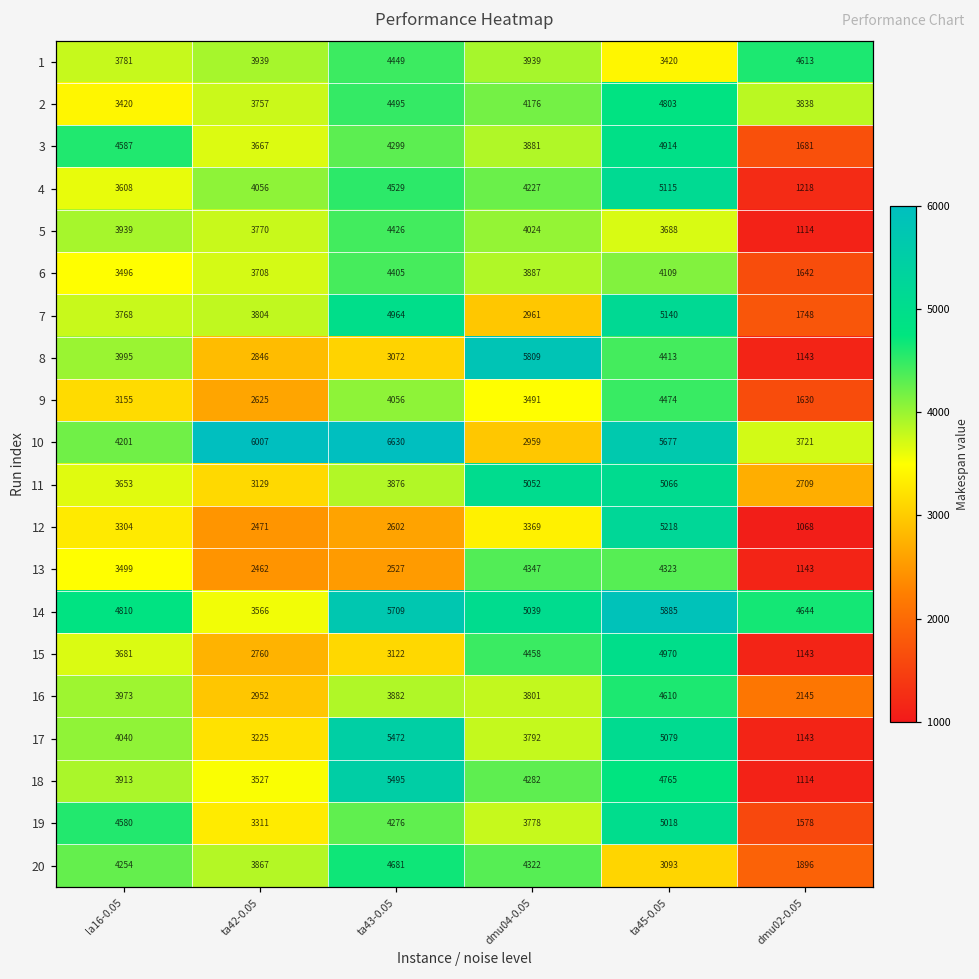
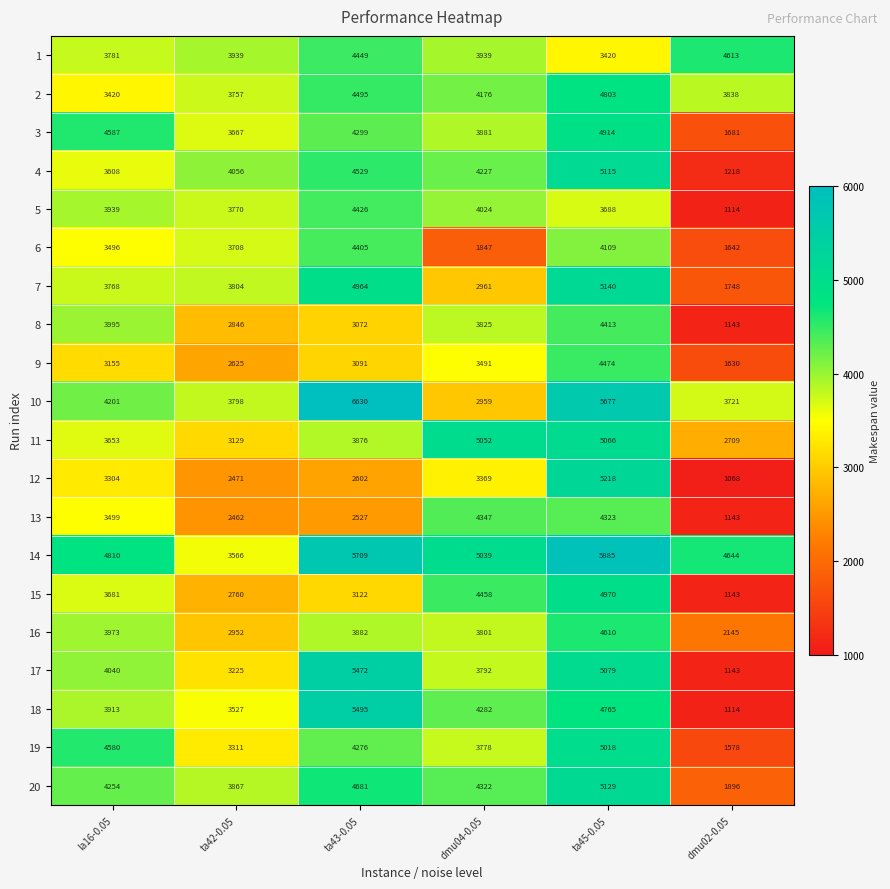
  {
    "1": {
      "la16-0.05": 3781,
      "ta42-0.05": 3939,
      "ta43-0.05": 4449,
      "dmu04-0.05": 3939,
      "ta45-0.05": 3420,
      "dmu02-0.05": 4613
    },
    "2": {
      "la16-0.05": 3420,
      "ta42-0.05": 3757,
      "ta43-0.05": 4495,
      "dmu04-0.05": 4176,
      "ta45-0.05": 4803,
      "dmu02-0.05": 3838
    },
    "3": {
      "la16-0.05": 4587,
      "ta42-0.05": 3667,
      "ta43-0.05": 4299,
      "dmu04-0.05": 3881,
      "ta45-0.05": 4914,
      "dmu02-0.05": 1681
    },
    "4": {
      "la16-0.05": 3608,
      "ta42-0.05": 4056,
      "ta43-0.05": 4529,
      "dmu04-0.05": 4227,
      "ta45-0.05": 5115,
      "dmu02-0.05": 1218
    },
    "5": {
      "la16-0.05": 3939,
      "ta42-0.05": 3770,
      "ta43-0.05": 4426,
      "dmu04-0.05": 4024,
      "ta45-0.05": 3688,
      "dmu02-0.05": 1114
    },
    "6": {
      "la16-0.05": 3496,
      "ta42-0.05": 3708,
      "ta43-0.05": 4405,
-     "dmu04-0.05": 3887,
+     "dmu04-0.05": 1847,
      "ta45-0.05": 4109,
      "dmu02-0.05": 1642
    },
    "7": {
      "la16-0.05": 3768,
      "ta42-0.05": 3804,
      "ta43-0.05": 4964,
      "dmu04-0.05": 2961,
      "ta45-0.05": 5140,
      "dmu02-0.05": 1748
    },
    "8": {
      "la16-0.05": 3995,
      "ta42-0.05": 2846,
      "ta43-0.05": 3072,
-     "dmu04-0.05": 5809,
+     "dmu04-0.05": 3825,
      "ta45-0.05": 4413,
      "dmu02-0.05": 1143
    },
    "9": {
      "la16-0.05": 3155,
      "ta42-0.05": 2625,
-     "ta43-0.05": 4056,
+     "ta43-0.05": 3091,
      "dmu04-0.05": 3491,
      "ta45-0.05": 4474,
      "dmu02-0.05": 1630
    },
    "10": {
      "la16-0.05": 4201,
-     "ta42-0.05": 6007,
+     "ta42-0.05": 3798,
      "ta43-0.05": 6630,
      "dmu04-0.05": 2959,
      "ta45-0.05": 5677,
      "dmu02-0.05": 3721
    },
    "11": {
      "la16-0.05": 3653,
      "ta42-0.05": 3129,
      "ta43-0.05": 3876,
      "dmu04-0.05": 5052,
      "ta45-0.05": 5066,
      "dmu02-0.05": 2709
    },
    "12": {
      "la16-0.05": 3304,
      "ta42-0.05": 2471,
      "ta43-0.05": 2602,
      "dmu04-0.05": 3369,
      "ta45-0.05": 5218,
      "dmu02-0.05": 1068
    },
    "13": {
      "la16-0.05": 3499,
      "ta42-0.05": 2462,
      "ta43-0.05": 2527,
      "dmu04-0.05": 4347,
      "ta45-0.05": 4323,
      "dmu02-0.05": 1143
    },
    "14": {
      "la16-0.05": 4810,
      "ta42-0.05": 3566,
      "ta43-0.05": 5709,
      "dmu04-0.05": 5039,
      "ta45-0.05": 5885,
      "dmu02-0.05": 4644
    },
    "15": {
      "la16-0.05": 3681,
      "ta42-0.05": 2760,
      "ta43-0.05": 3122,
      "dmu04-0.05": 4458,
      "ta45-0.05": 4970,
      "dmu02-0.05": 1143
    },
    "16": {
      "la16-0.05": 3973,
      "ta42-0.05": 2952,
      "ta43-0.05": 3882,
      "dmu04-0.05": 3801,
      "ta45-0.05": 4610,
      "dmu02-0.05": 2145
    },
    "17": {
      "la16-0.05": 4040,
      "ta42-0.05": 3225,
      "ta43-0.05": 5472,
      "dmu04-0.05": 3792,
      "ta45-0.05": 5079,
      "dmu02-0.05": 1143
    },
    "18": {
      "la16-0.05": 3913,
      "ta42-0.05": 3527,
      "ta43-0.05": 5495,
      "dmu04-0.05": 4282,
      "ta45-0.05": 4765,
      "dmu02-0.05": 1114
    },
    "19": {
      "la16-0.05": 4580,
      "ta42-0.05": 3311,
      "ta43-0.05": 4276,
      "dmu04-0.05": 3778,
      "ta45-0.05": 5018,
      "dmu02-0.05": 1578
    },
    "20": {
      "la16-0.05": 4254,
      "ta42-0.05": 3867,
      "ta43-0.05": 4681,
      "dmu04-0.05": 4322,
-     "ta45-0.05": 3093,
+     "ta45-0.05": 5129,
      "dmu02-0.05": 1896
    }
  }
